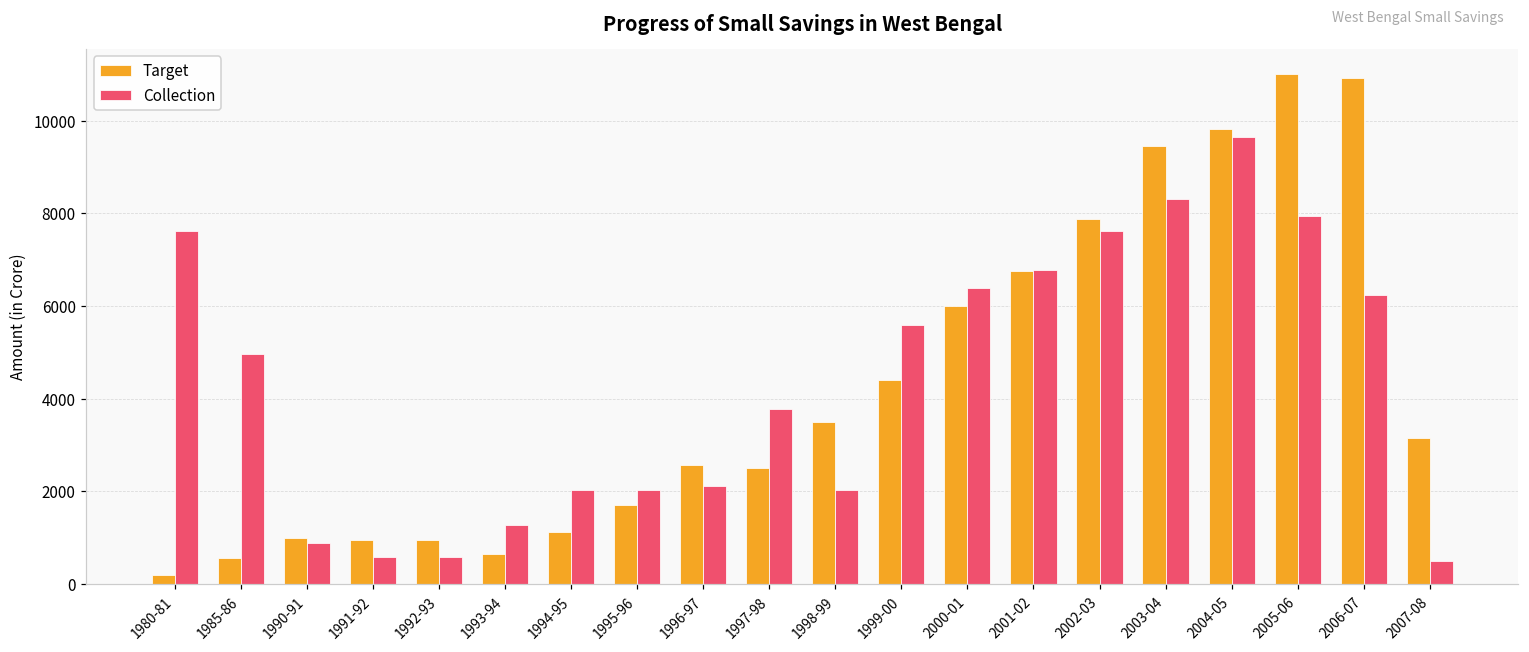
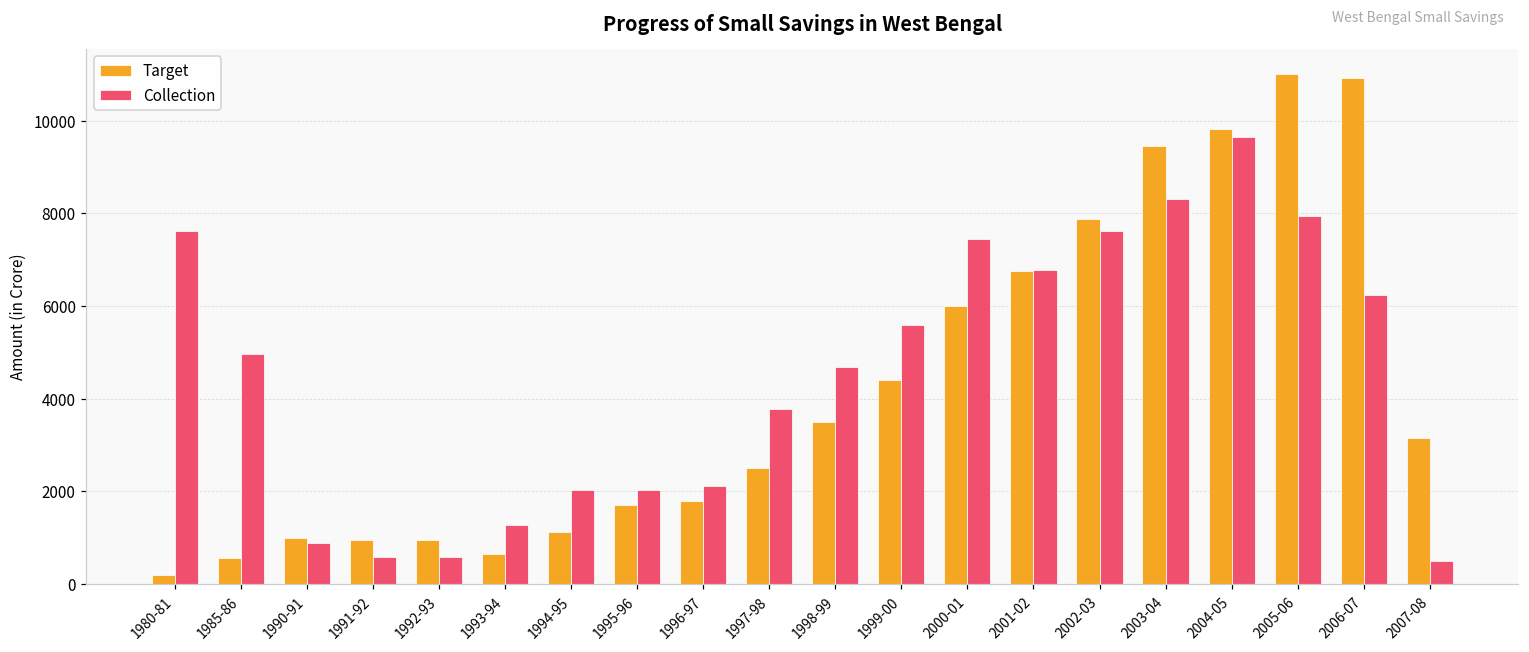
  {
    "Target": {
      "1980-81": 200,
      "1985-86": 600,
      "1990-91": 1000,
      "1991-92": 1000,
      "1992-93": 1000,
      "1993-94": 700,
      "1994-95": 1100,
      "1995-96": 1700,
-     "1996-97": 2600,
+     "1996-97": 1800,
      "1997-98": 2500,
      "1998-99": 3500,
      "1999-00": 4400,
      "2000-01": 6000,
      "2001-02": 6800,
      "2002-03": 7900,
      "2003-04": 9500,
      "2004-05": 9800,
      "2005-06": 11000,
      "2006-07": 10900,
      "2007-08": 3200
    },
    "Collection": {
      "1980-81": 7600,
      "1985-86": 5000,
      "1990-91": 900,
      "1991-92": 600,
      "1992-93": 600,
      "1993-94": 1300,
      "1994-95": 2000,
      "1995-96": 2000,
      "1996-97": 2100,
      "1997-98": 3800,
-     "1998-99": 2000,
+     "1998-99": 4700,
      "1999-00": 5600,
-     "2000-01": 6400,
+     "2000-01": 7500,
      "2001-02": 6800,
      "2002-03": 7600,
      "2003-04": 8300,
      "2004-05": 9600,
      "2005-06": 7900,
      "2006-07": 6200,
      "2007-08": 500
    }
  }
